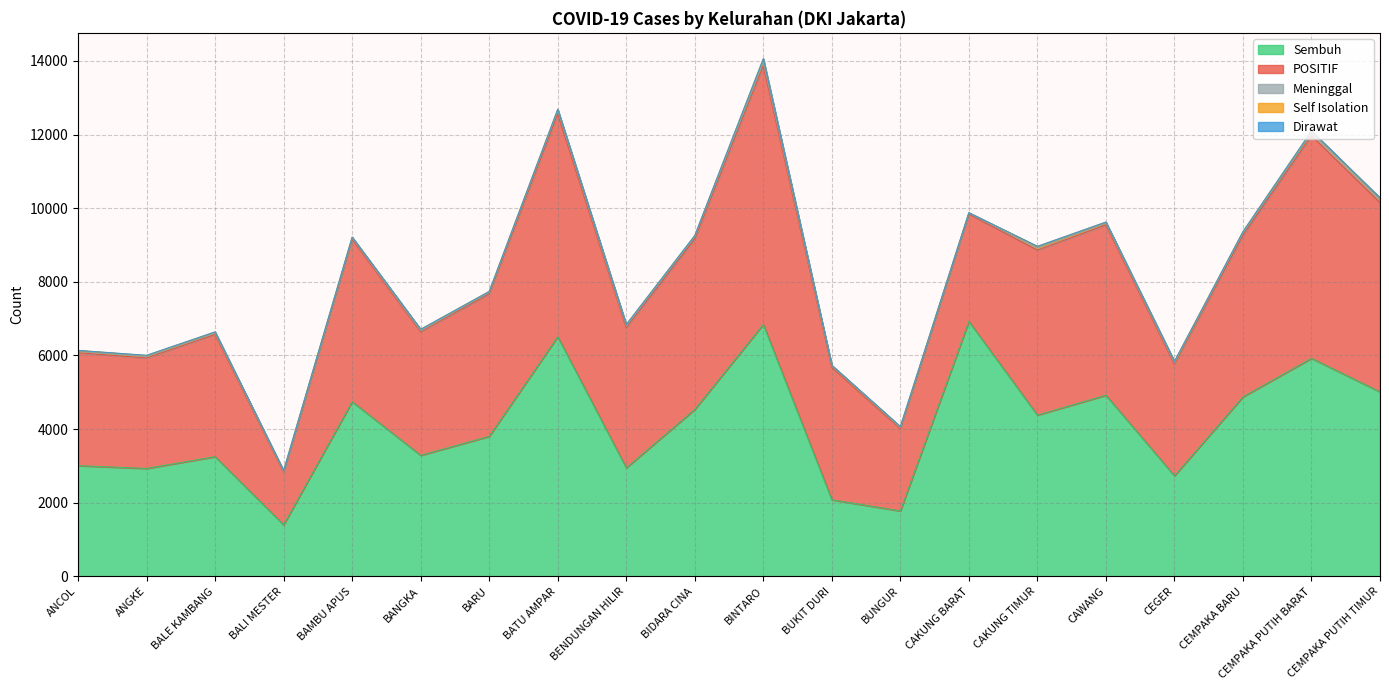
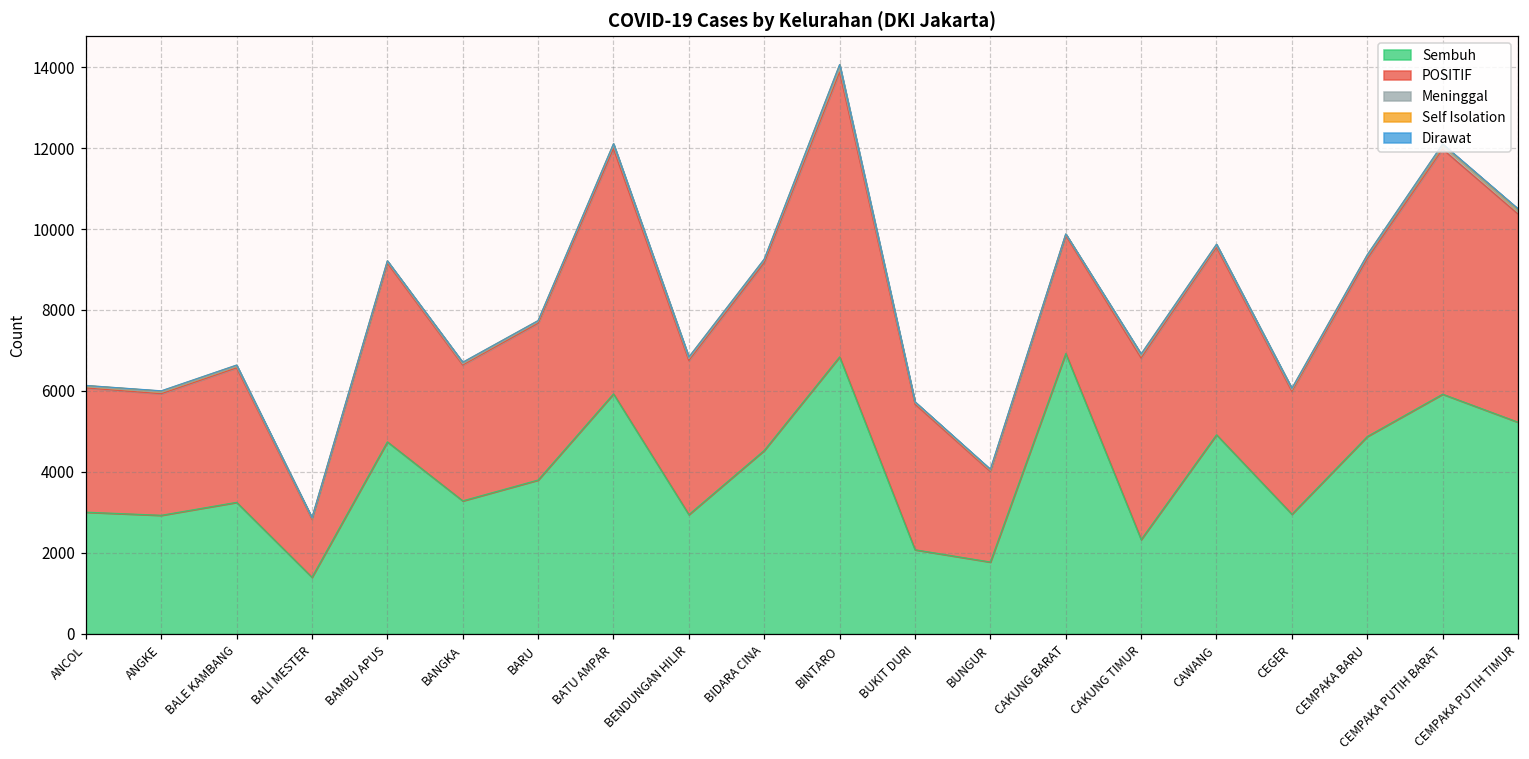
  {
    "Sembuh": {
      "ANCOL": 3000,
      "ANGKE": 2900,
      "BALE KAMBANG": 3300,
      "BALI MESTER": 1400,
      "BAMBU APUS": 4700,
      "BANGKA": 3300,
      "BARU": 3800,
-     "BATU AMPAR": 6500,
+     "BATU AMPAR": 5900,
      "BENDUNGAN HILIR": 2900,
      "BIDARA CINA": 4500,
      "BINTARO": 6800,
      "BUKIT DURI": 2100,
      "BUNGUR": 1800,
      "CAKUNG BARAT": 6900,
-     "CAKUNG TIMUR": 4400,
+     "CAKUNG TIMUR": 2300,
      "CAWANG": 4900,
-     "CEGER": 2700,
+     "CEGER": 3000,
      "CEMPAKA BARU": 4900,
      "CEMPAKA PUTIH BARAT": 5900,
-     "CEMPAKA PUTIH TIMUR": 5000
+     "CEMPAKA PUTIH TIMUR": 5200
    },
    "POSITIF": {
      "BATU AMPAR": 6100,
      "BINTARO": 7000,
      "CEMPAKA BARU": 4400
    },
    "Meninggal": {
      "BINTARO": 100
    }
  }
